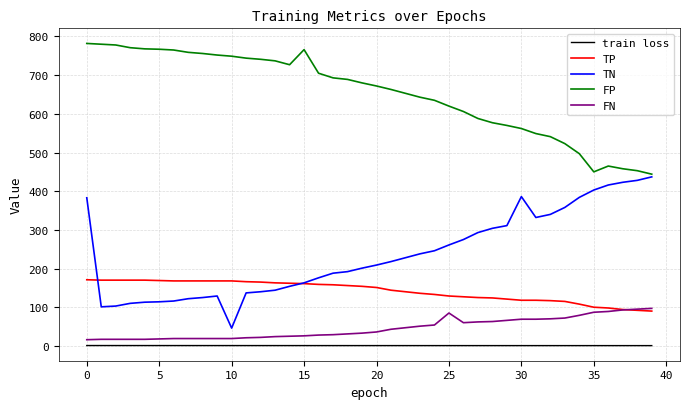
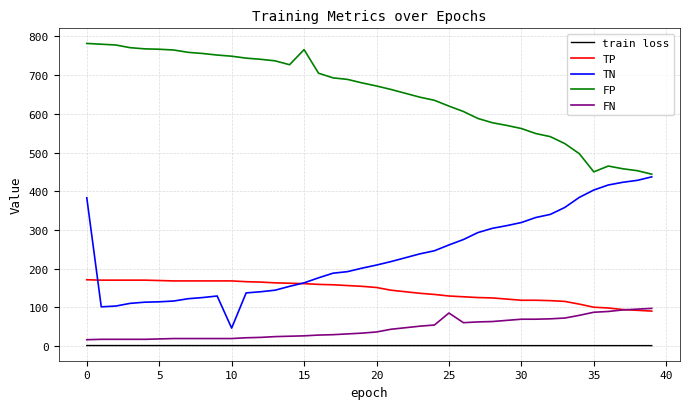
  {
    "train loss": {
      "0": 0,
      "5": 0,
      "10": 0,
      "15": 0,
      "20": 0,
      "25": 0,
      "30": 0,
      "35": 0
    },
    "TP": {
      "0": 170,
      "5": 170,
      "10": 170,
      "20": 150,
      "25": 130,
      "30": 120,
      "35": 100
    },
    "TN": {
      "0": 380,
      "5": 110,
      "10": 50,
      "20": 210,
      "25": 260,
-     "30": 390,
+     "30": 320,
      "35": 400
    },
    "FP": {
      "0": 780,
      "5": 770,
      "10": 750,
      "15": 770,
      "20": 670,
      "25": 620,
      "30": 560,
      "35": 450
    },
    "FN": {
      "0": 20,
      "5": 20,
      "10": 20,
      "15": 30,
      "20": 40,
      "25": 90,
      "30": 70,
      "35": 90
    }
  }
